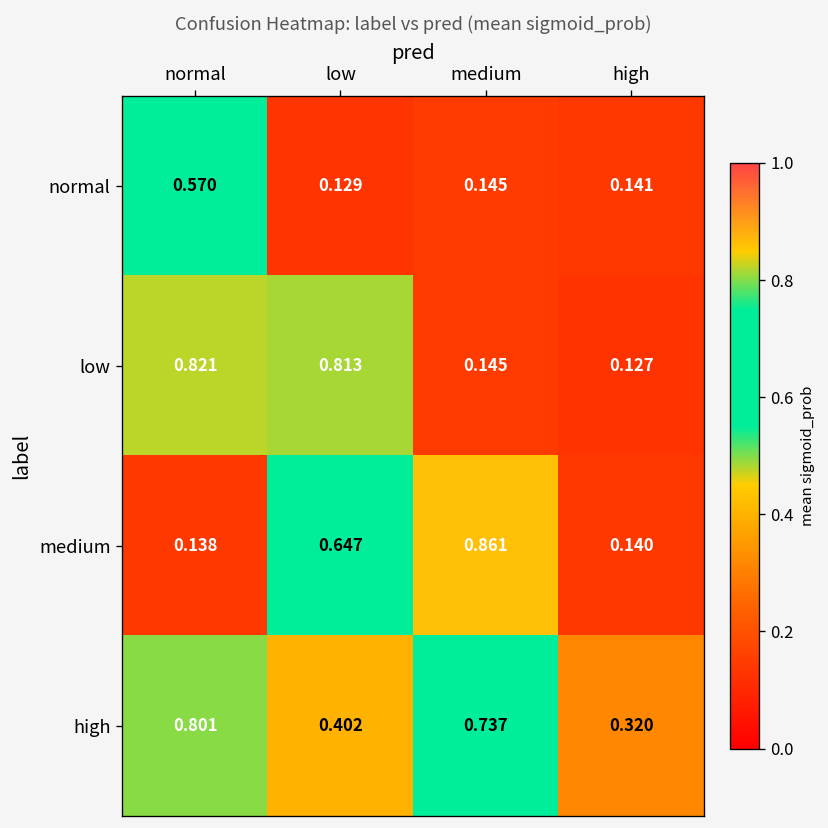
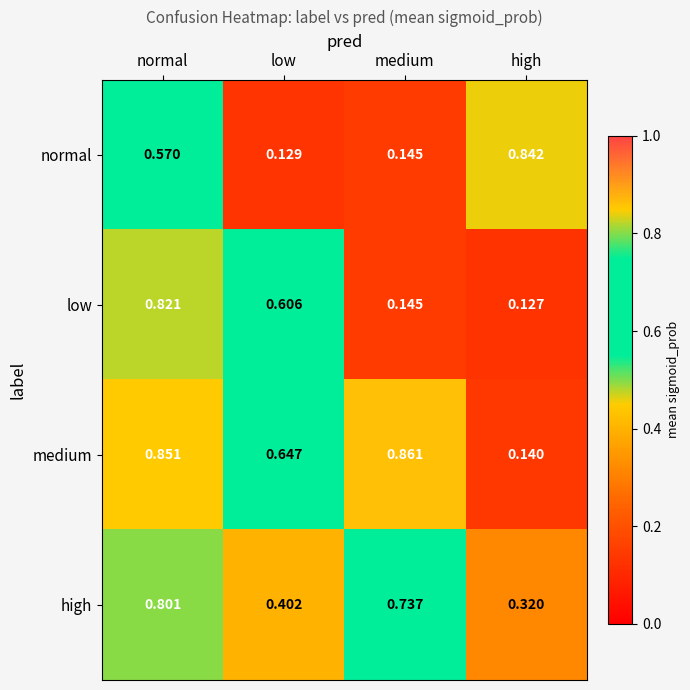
  {
    "normal": {
      "normal": 0.570,
      "low": 0.129,
      "medium": 0.145,
-     "high": 0.141
+     "high": 0.842
    },
    "low": {
      "normal": 0.821,
-     "low": 0.813,
+     "low": 0.606,
      "medium": 0.145,
      "high": 0.127
    },
    "medium": {
-     "normal": 0.138,
+     "normal": 0.851,
      "low": 0.647,
      "medium": 0.861,
      "high": 0.140
    },
    "high": {
      "normal": 0.801,
      "low": 0.402,
      "medium": 0.737,
      "high": 0.320
    }
  }
